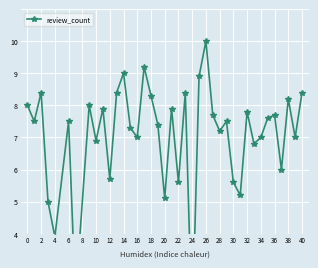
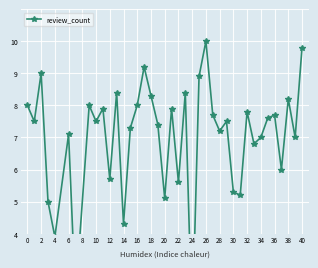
  {
    "0": 8.0,
-   "2": 8.4,
-   "6": 7.5,
-   "10": 6.9,
+   "2": 9.0,
+   "6": 7.1,
+   "10": 7.5,
    "12": 5.7,
-   "14": 9.0,
-   "16": 7,
+   "14": 4.3,
+   "16": 8,
    "18": 8.3,
    "20": 5.1,
    "22": 5.6,
    "26": 10.0,
    "28": 7.2,
-   "30": 5.6,
+   "30": 5.3,
    "32": 7.8,
    "34": 7.0,
    "36": 7.7,
    "38": 8.2,
-   "40": 8.4
+   "40": 9.8
  }
